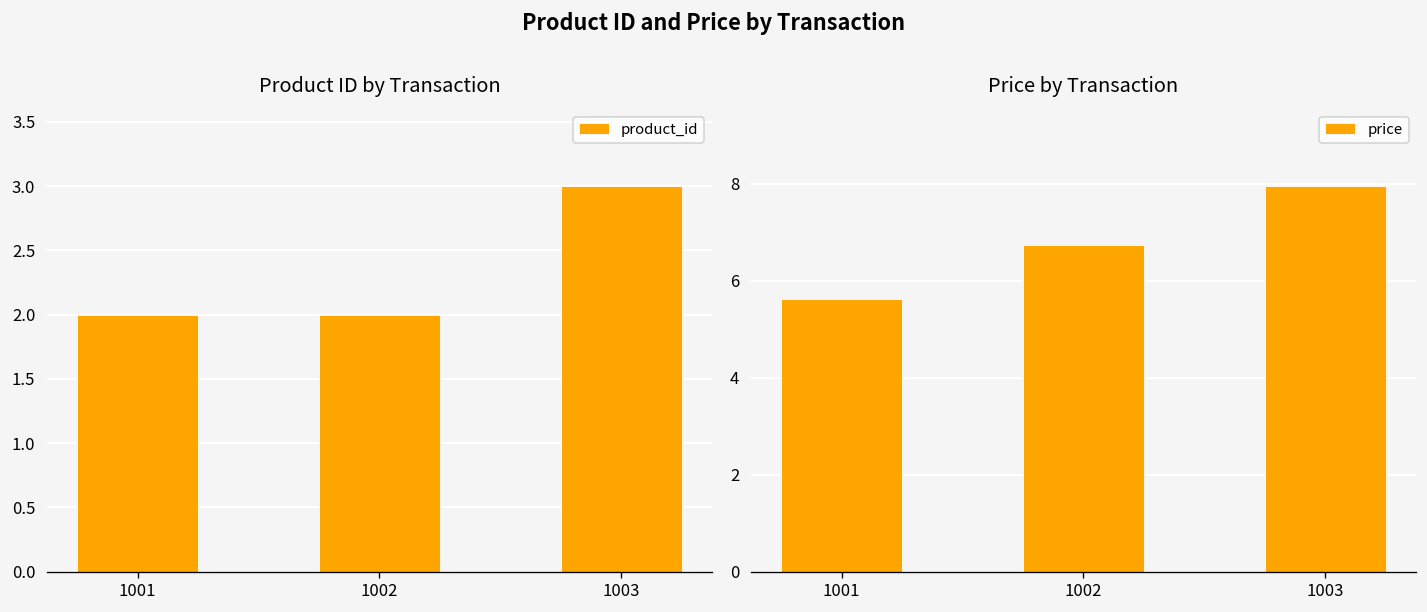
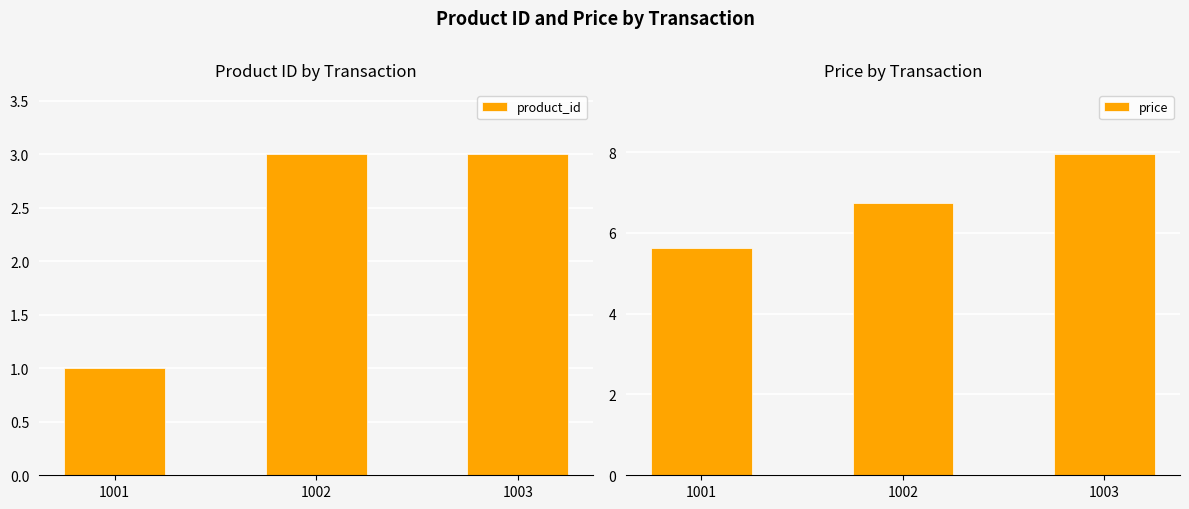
  {
    "Product ID by Transaction": {
-     "1001": 2,
-     "1002": 2,
+     "1001": 1,
+     "1002": 3,
      "1003": 3
    },
    "Price by Transaction": {
      "1001": 5.6,
      "1002": 6.7,
      "1003": 8.0
    }
  }
